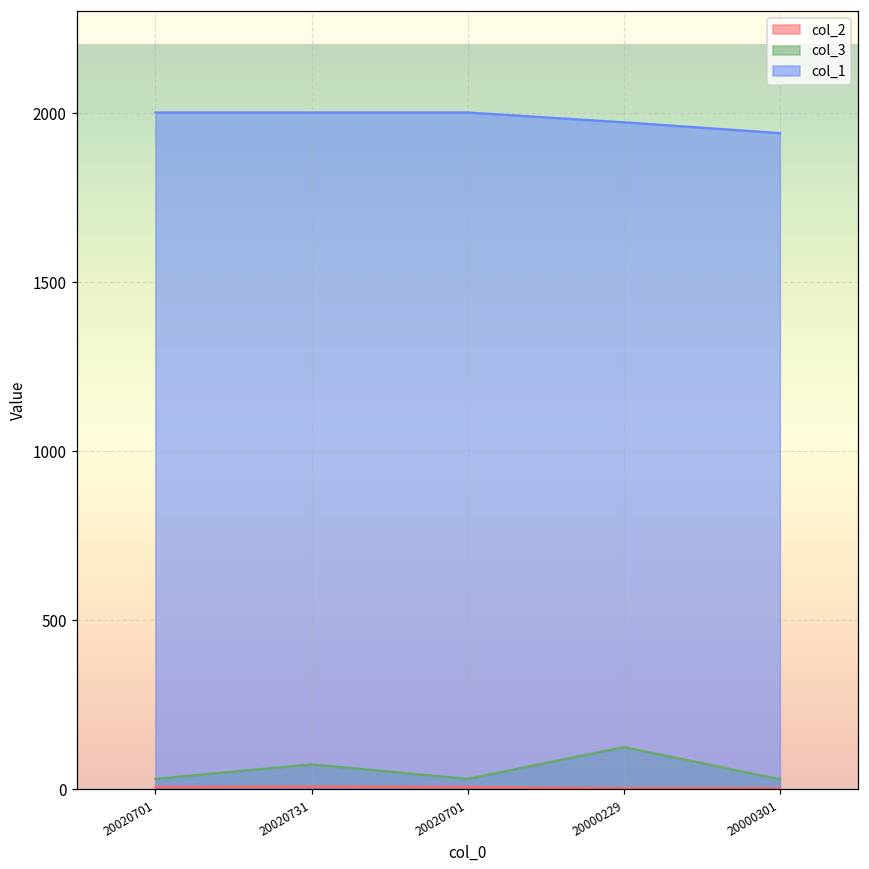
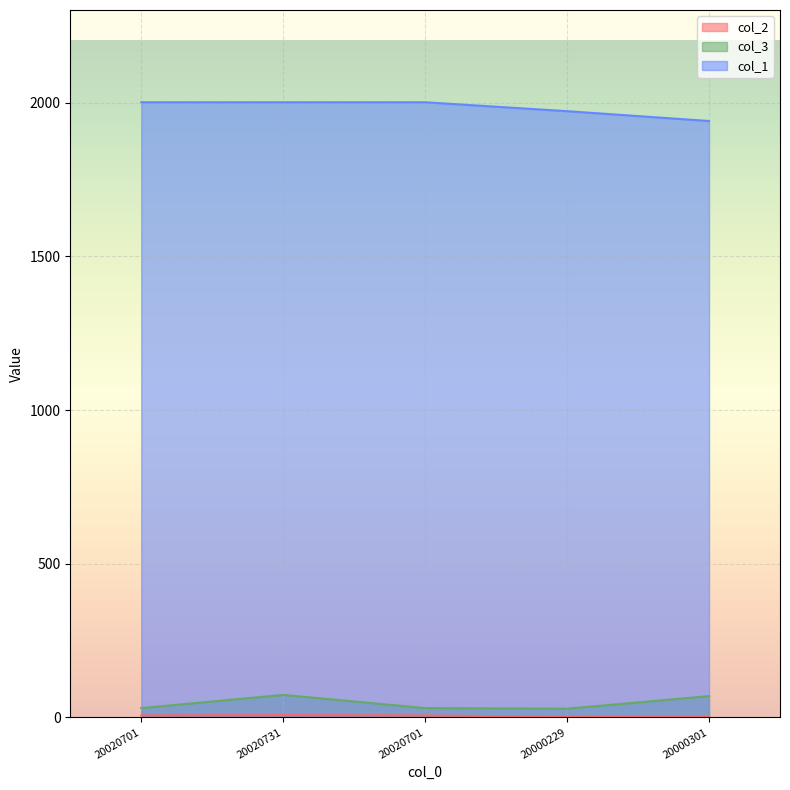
  {
    "col_2": {
      "20020731": 10,
      "20000229": 0,
      "20000301": 0
    },
    "col_3": {
      "20020731": 70,
-     "20000229": 120,
-     "20000301": 30
+     "20000229": 30,
+     "20000301": 70
    },
    "col_1": {
      "20020731": 2000,
      "20000229": 1970,
      "20000301": 1940
    }
  }
